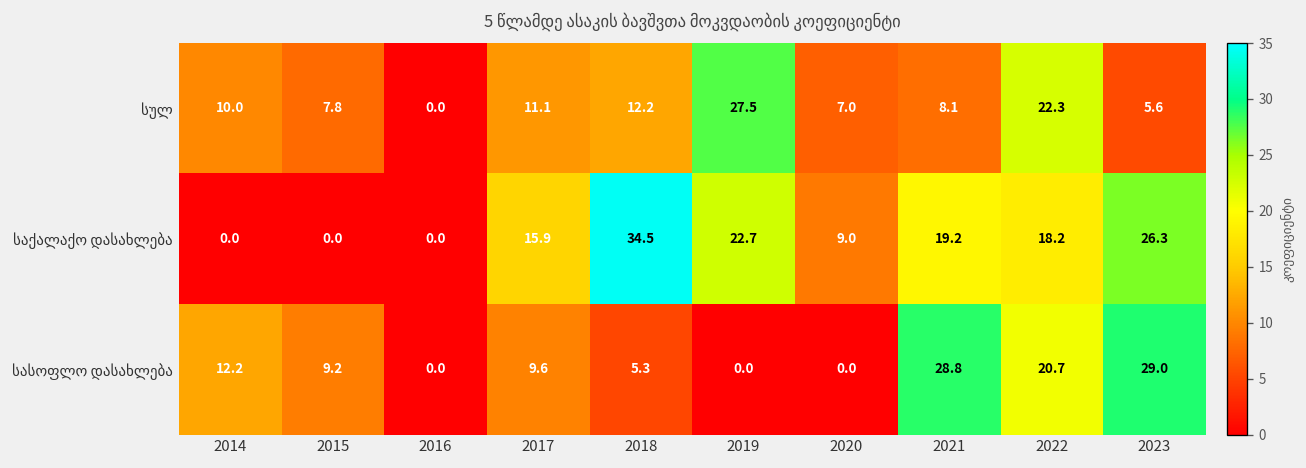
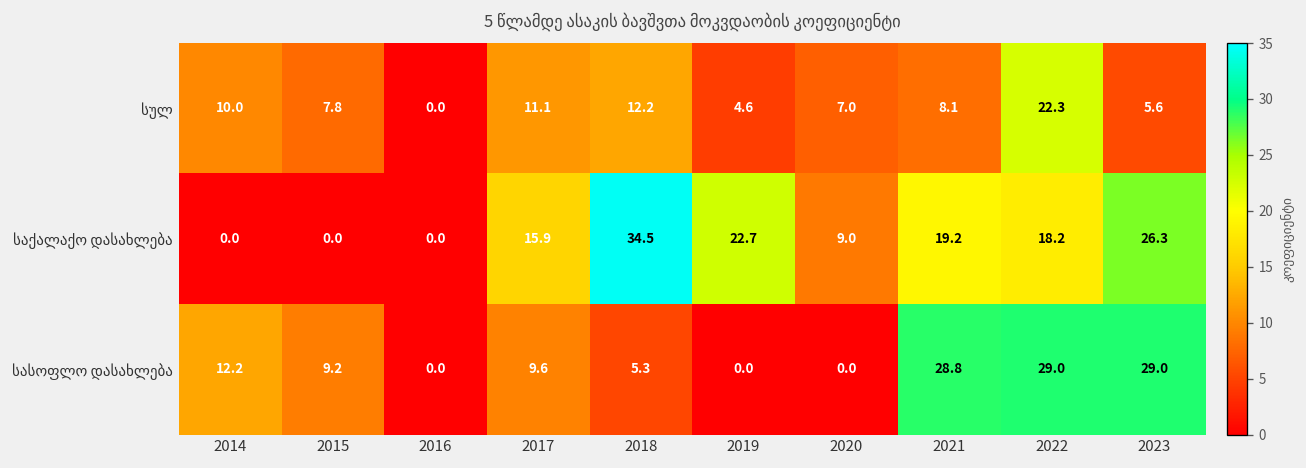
  {
    "სულ": {
      "2014": 10.0,
      "2015": 7.8,
      "2016": 0.0,
      "2017": 11.1,
      "2018": 12.2,
-     "2019": 27.5,
+     "2019": 4.6,
      "2020": 7.0,
      "2021": 8.1,
      "2022": 22.3,
      "2023": 5.6
    },
    "საქალაქო დასახლება": {
      "2014": 0.0,
      "2015": 0.0,
      "2016": 0.0,
      "2017": 15.9,
      "2018": 34.5,
      "2019": 22.7,
      "2020": 9.0,
      "2021": 19.2,
      "2022": 18.2,
      "2023": 26.3
    },
    "სასოფლო დასახლება": {
      "2014": 12.2,
      "2015": 9.2,
      "2016": 0.0,
      "2017": 9.6,
      "2018": 5.3,
      "2019": 0.0,
      "2020": 0.0,
      "2021": 28.8,
-     "2022": 20.7,
+     "2022": 29.0,
      "2023": 29.0
    }
  }
